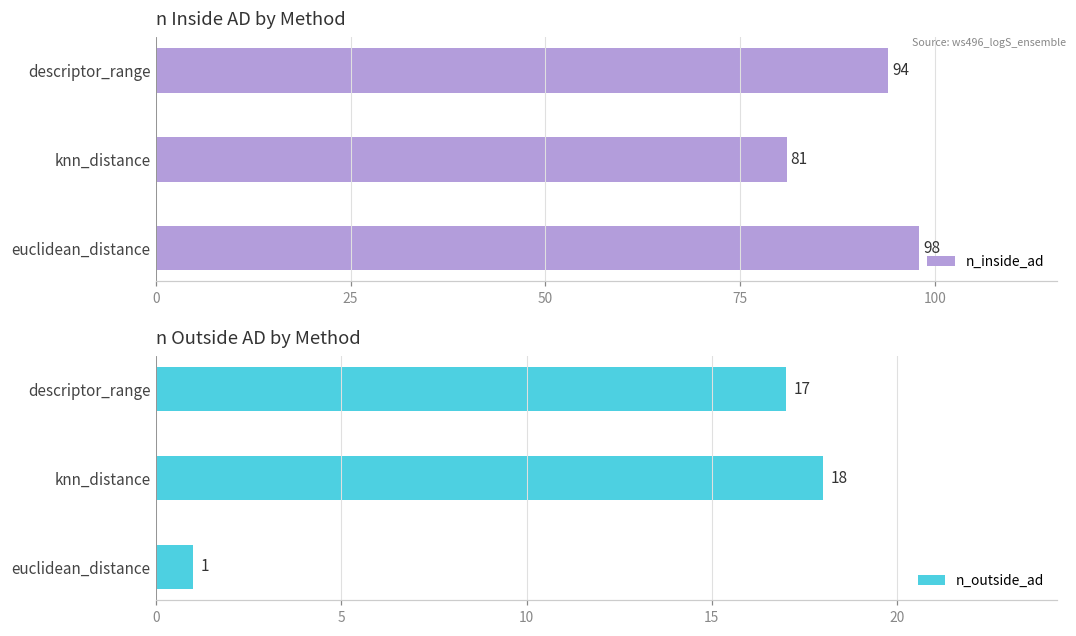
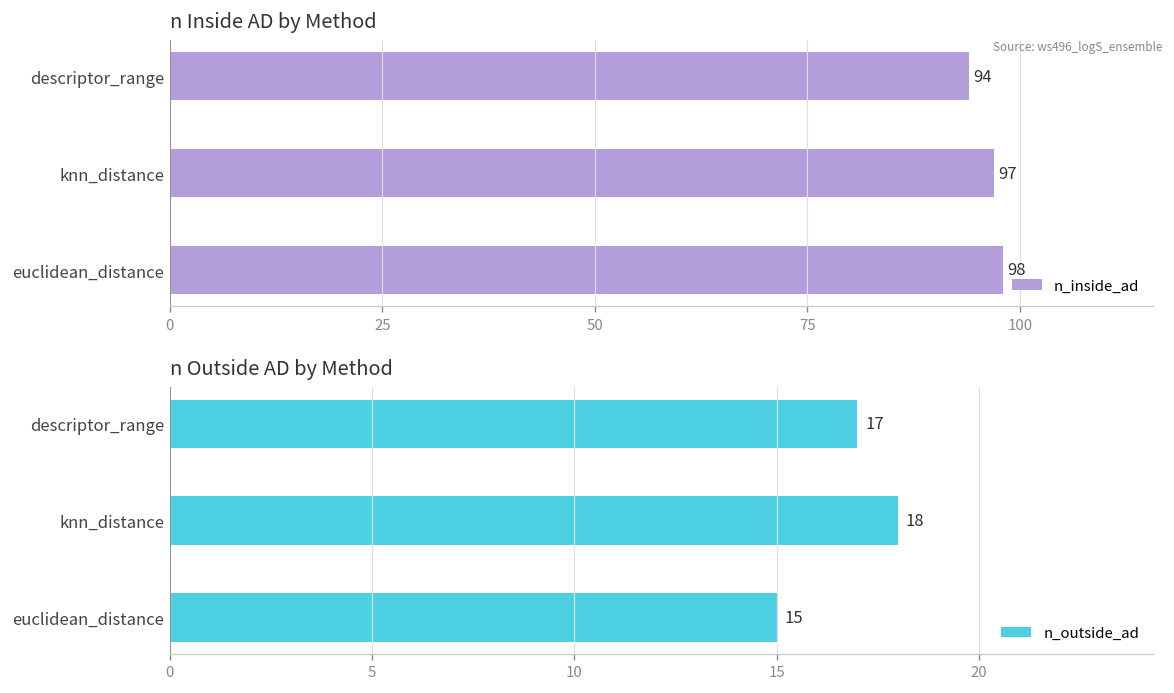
  {
    "n Inside AD by Method": {
      "descriptor_range": 94,
-     "knn_distance": 81,
+     "knn_distance": 97,
      "euclidean_distance": 98
    },
    "n Outside AD by Method": {
      "descriptor_range": 17,
      "knn_distance": 18,
-     "euclidean_distance": 1
+     "euclidean_distance": 15
    }
  }
